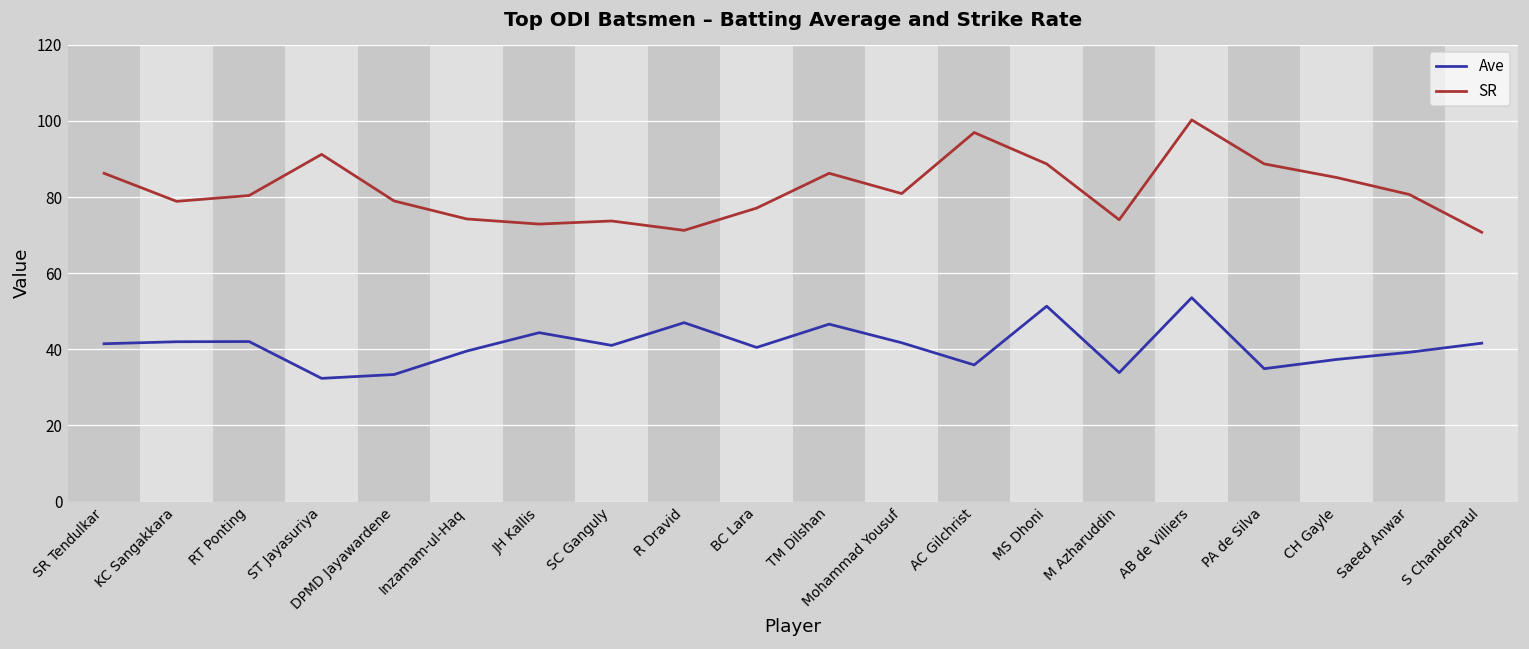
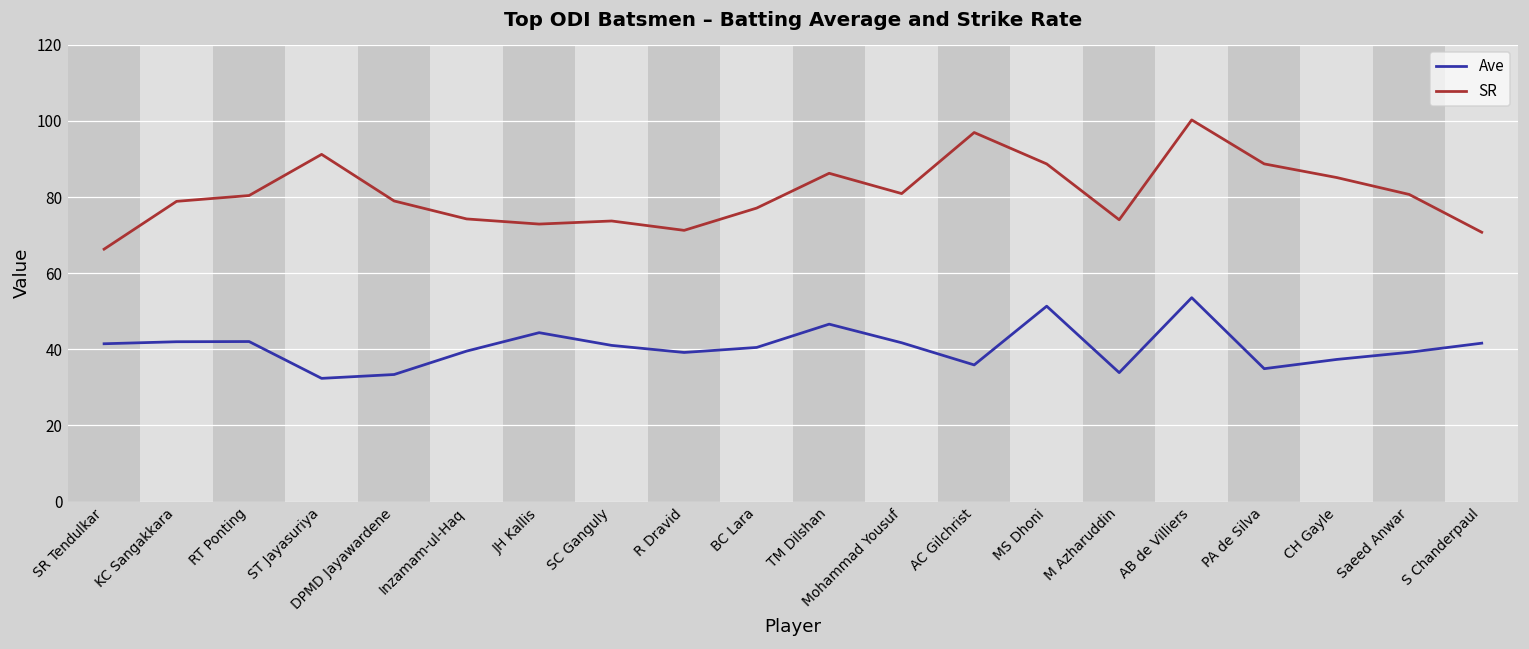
  {
    "Ave": {
      "SR Tendulkar": 41,
      "KC Sangakkara": 42,
      "RT Ponting": 42,
      "ST Jayasuriya": 32,
      "DPMD Jayawardene": 33,
      "Inzamam-ul-Haq": 40,
      "JH Kallis": 44,
      "SC Ganguly": 41,
-     "R Dravid": 47,
+     "R Dravid": 39,
      "BC Lara": 40,
      "TM Dilshan": 47,
      "Mohammad Yousuf": 42,
      "AC Gilchrist": 36,
      "MS Dhoni": 51,
      "M Azharuddin": 34,
      "AB de Villiers": 54,
      "PA de Silva": 35,
      "CH Gayle": 37,
      "Saeed Anwar": 39,
      "S Chanderpaul": 42
    },
    "SR": {
-     "SR Tendulkar": 86,
+     "SR Tendulkar": 66,
      "KC Sangakkara": 79,
      "RT Ponting": 80,
      "ST Jayasuriya": 91,
      "DPMD Jayawardene": 79,
      "Inzamam-ul-Haq": 74,
      "JH Kallis": 73,
      "SC Ganguly": 74,
      "R Dravid": 71,
      "BC Lara": 77,
      "TM Dilshan": 86,
      "Mohammad Yousuf": 81,
      "AC Gilchrist": 97,
      "MS Dhoni": 89,
      "M Azharuddin": 74,
      "AB de Villiers": 100,
      "PA de Silva": 89,
      "CH Gayle": 85,
      "Saeed Anwar": 81,
      "S Chanderpaul": 71
    }
  }
